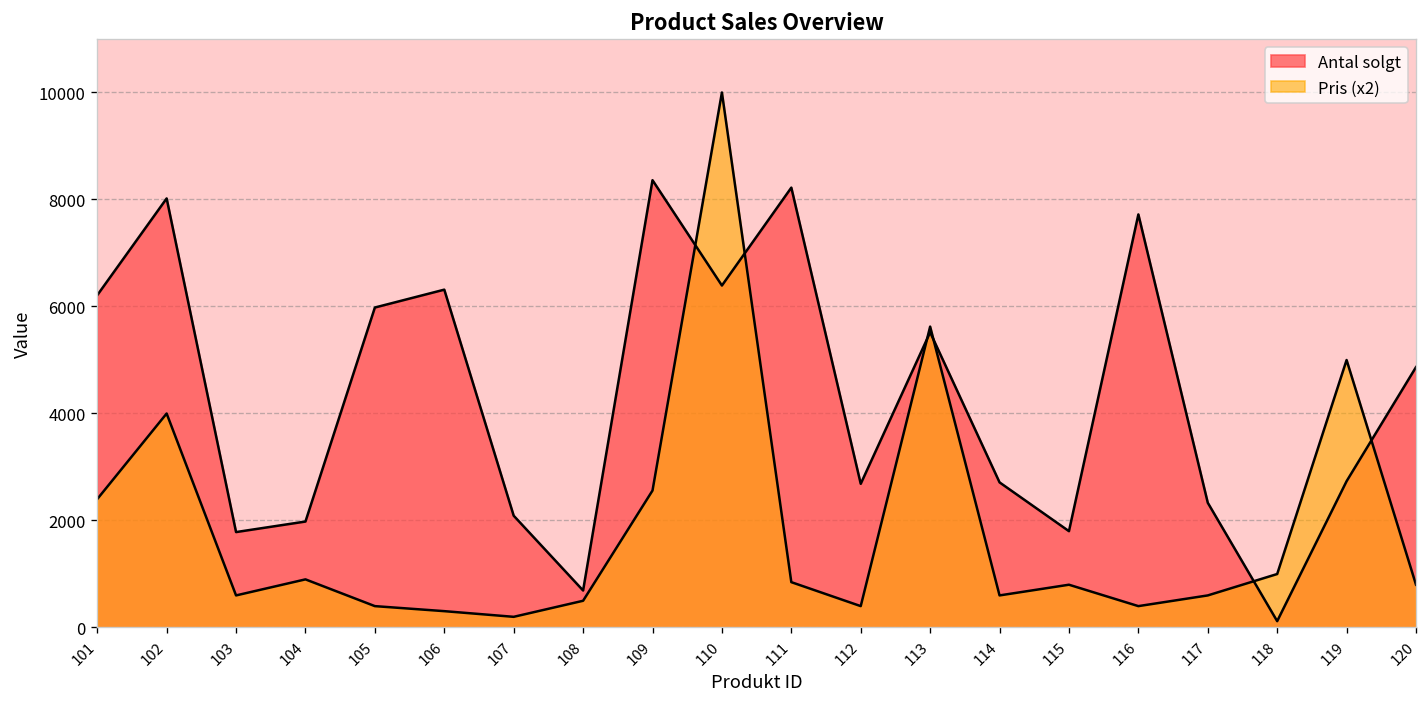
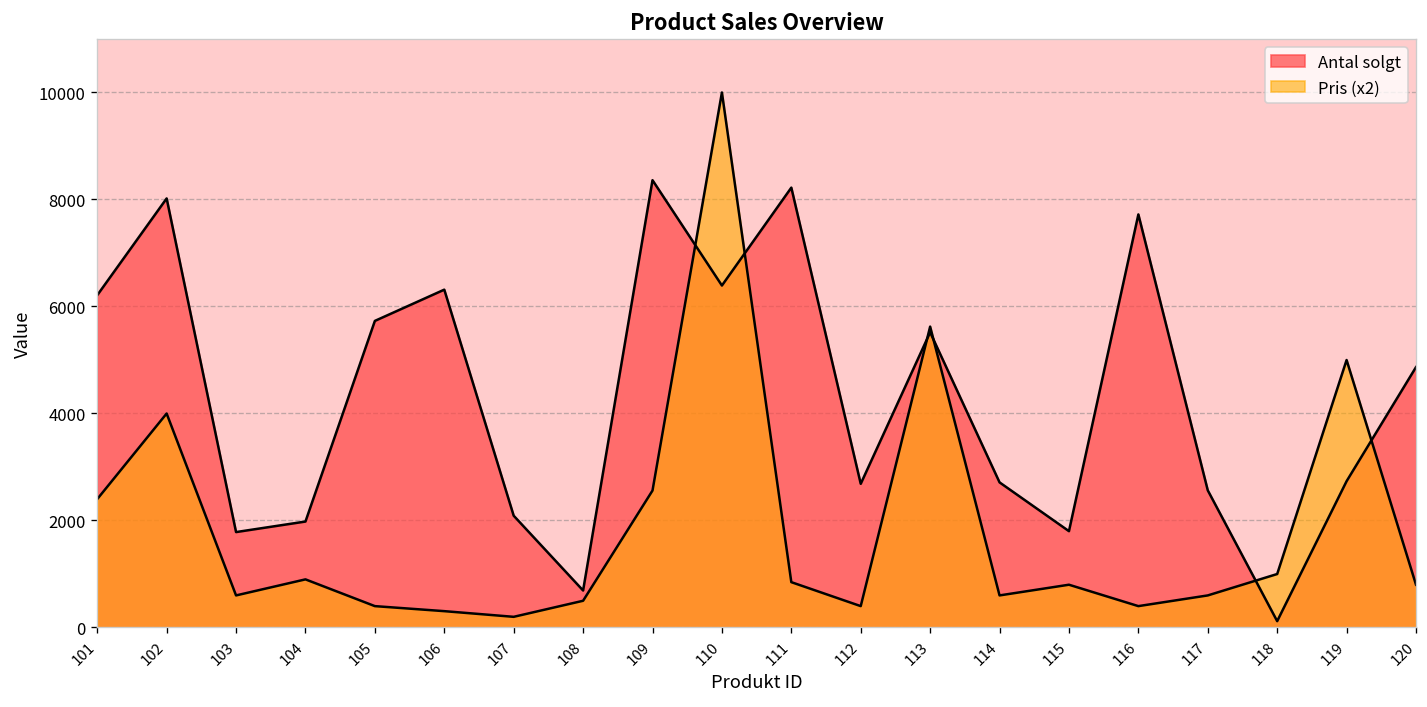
  {
    "Antal solgt": {
      "101": 6200,
      "102": 8000,
      "103": 1800,
      "104": 2000,
-     "105": 6000,
+     "105": 5700,
      "106": 6300,
      "107": 2100,
      "108": 700,
      "109": 8400,
      "110": 6400,
      "111": 8200,
      "112": 2700,
      "113": 5500,
      "114": 2700,
      "115": 1800,
      "116": 7700,
-     "117": 2300,
+     "117": 2600,
      "118": 100,
      "119": 2700,
      "120": 4900
    },
    "Pris (x2)": {
      "101": 2400,
      "102": 4000,
      "103": 600,
      "104": 900,
      "105": 400,
      "106": 300,
      "107": 200,
      "108": 500,
      "109": 2600,
      "110": 10000,
      "111": 800,
      "112": 400,
      "113": 5600,
      "114": 600,
      "115": 800,
      "116": 400,
      "117": 600,
      "118": 1000,
      "119": 5000,
      "120": 800
    }
  }
